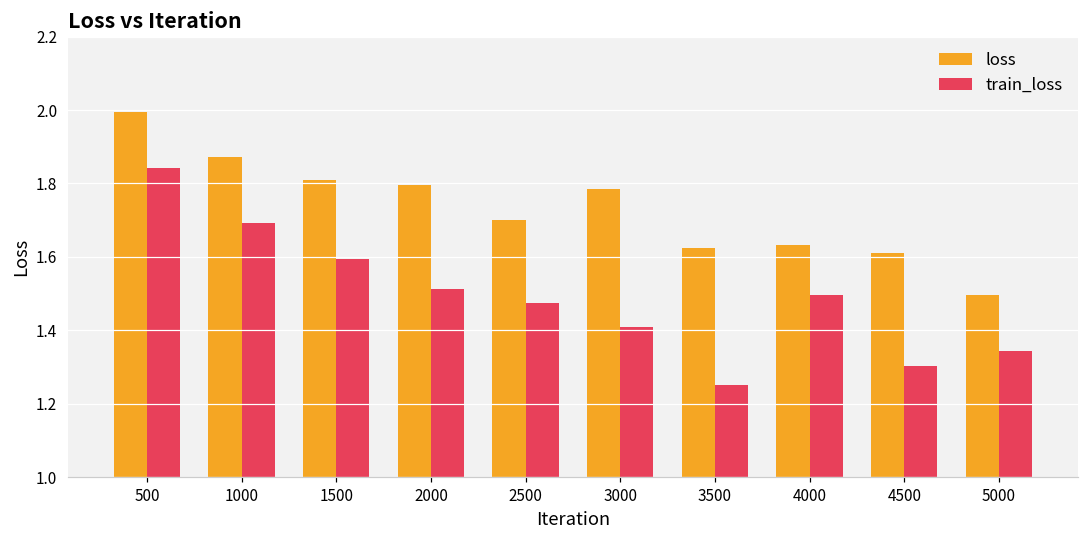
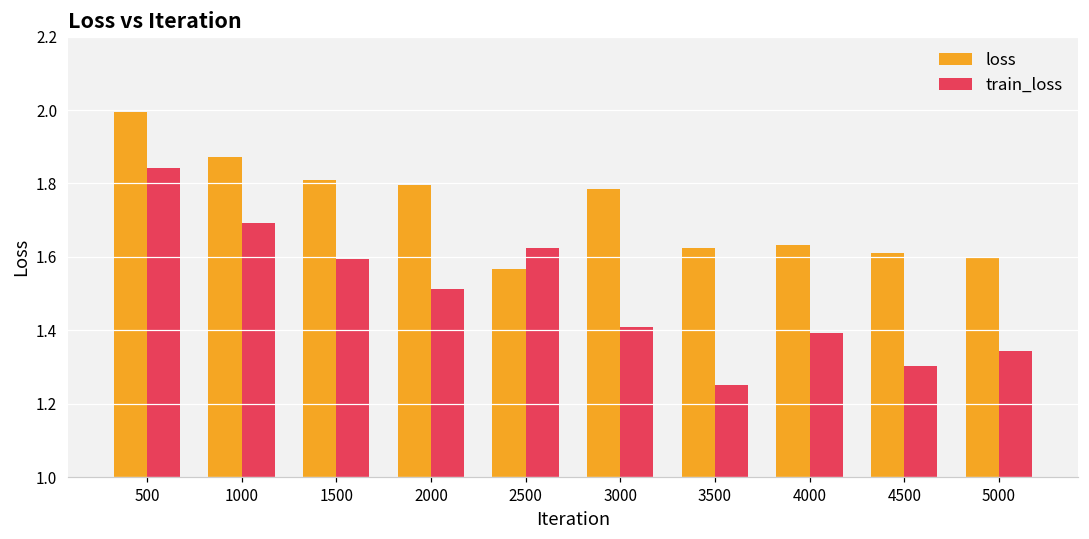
  {
    "loss": {
      "500": 1.99,
      "1000": 1.87,
      "1500": 1.81,
      "2000": 1.80,
-     "2500": 1.70,
+     "2500": 1.57,
      "3000": 1.78,
      "3500": 1.62,
      "4000": 1.63,
      "4500": 1.61,
-     "5000": 1.50
+     "5000": 1.60
    },
    "train_loss": {
      "500": 1.84,
      "1000": 1.69,
      "1500": 1.59,
      "2000": 1.51,
-     "2500": 1.47,
+     "2500": 1.63,
      "3000": 1.41,
      "3500": 1.25,
-     "4000": 1.50,
+     "4000": 1.39,
      "4500": 1.30,
      "5000": 1.34
    }
  }
